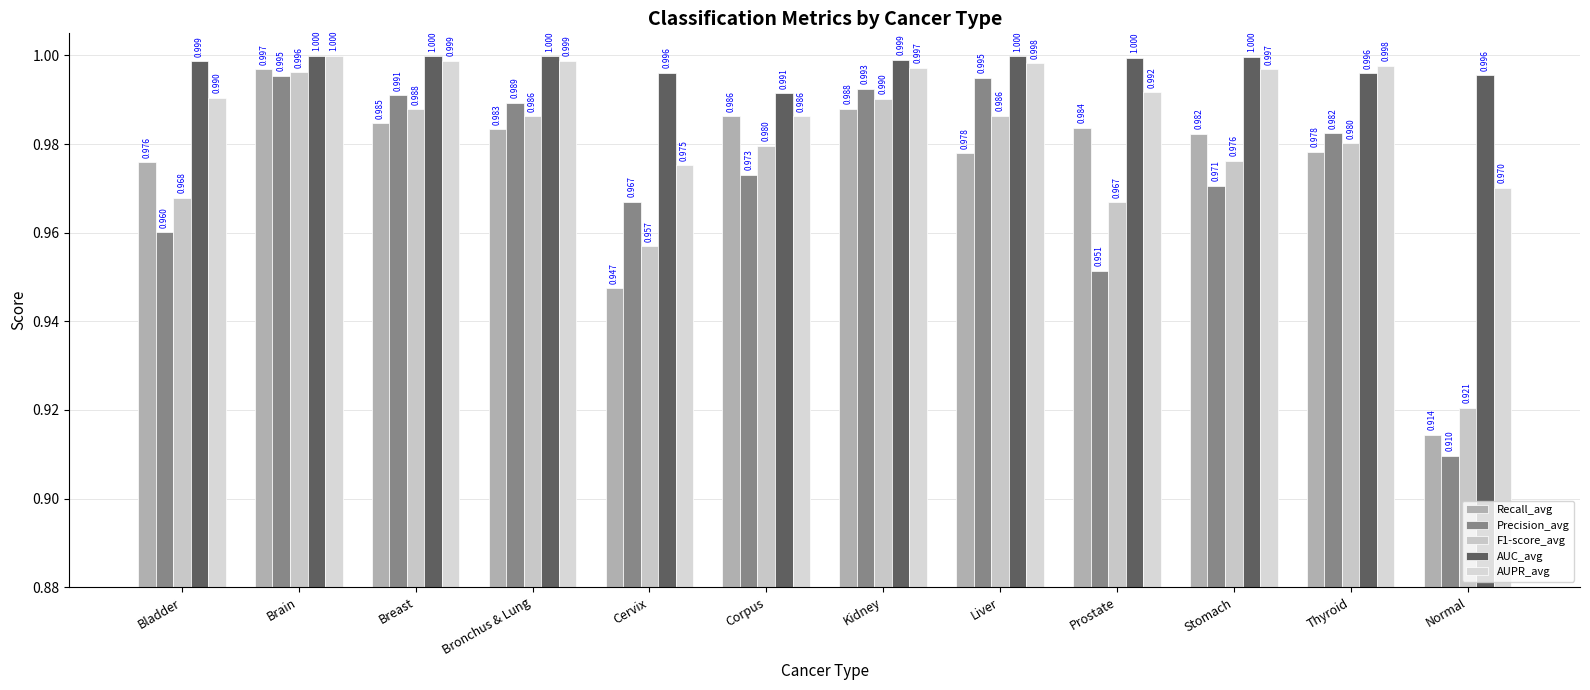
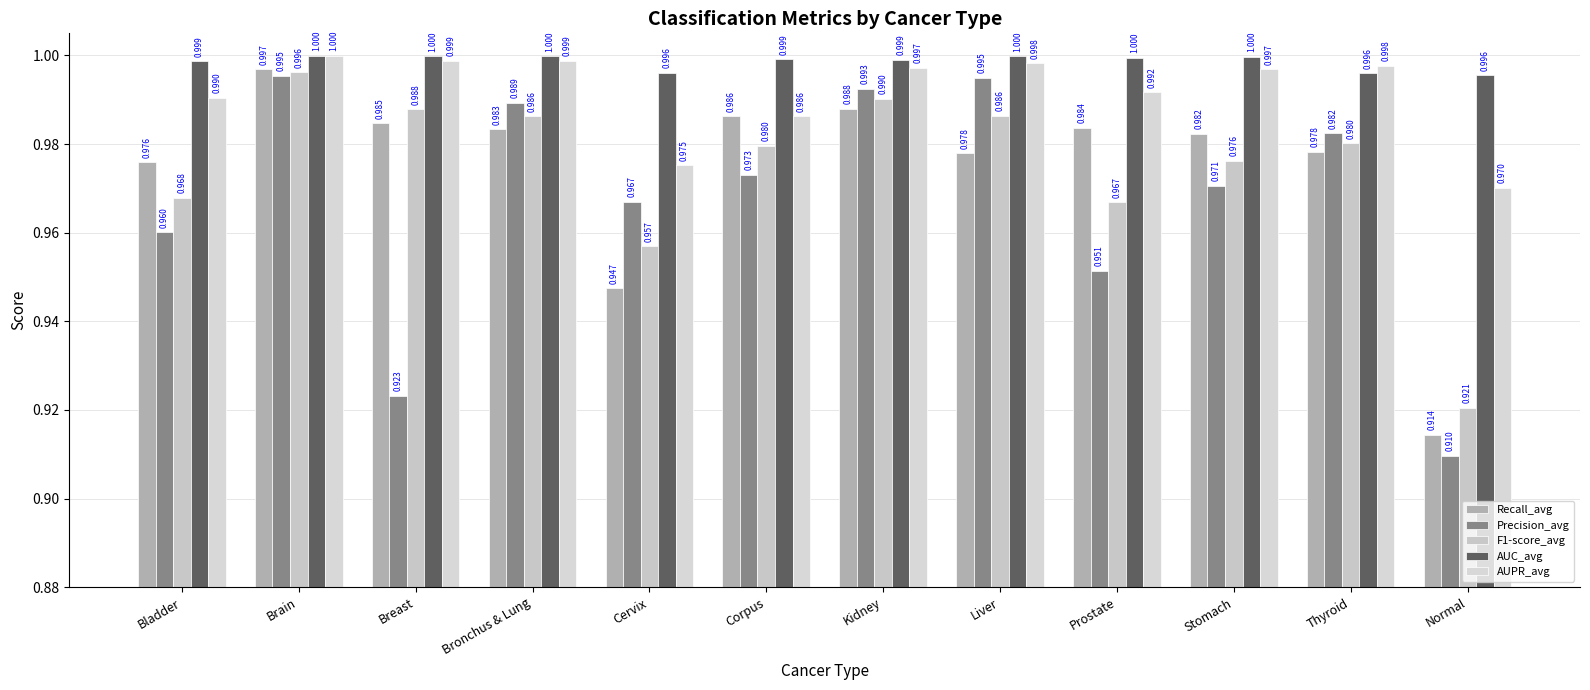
  {
    "Precision_avg": {
      "Bladder": 0.960,
      "Brain": 0.995,
-     "Breast": 0.991,
+     "Breast": 0.923,
      "Bronchus & Lung": 0.989,
      "Cervix": 0.967,
      "Corpus": 0.973,
      "Kidney": 0.993,
      "Liver": 0.995,
      "Prostate": 0.951,
      "Stomach": 0.971,
      "Thyroid": 0.982,
      "Normal": 0.910
    },
    "AUC_avg": {
      "Bladder": 0.999,
      "Brain": 1.000,
      "Breast": 1.000,
      "Bronchus & Lung": 1.000,
      "Cervix": 0.996,
-     "Corpus": 0.991,
+     "Corpus": 0.999,
      "Kidney": 0.999,
      "Liver": 1.000,
      "Prostate": 1.000,
      "Stomach": 1.000,
      "Thyroid": 0.996,
      "Normal": 0.996
    }
  }
